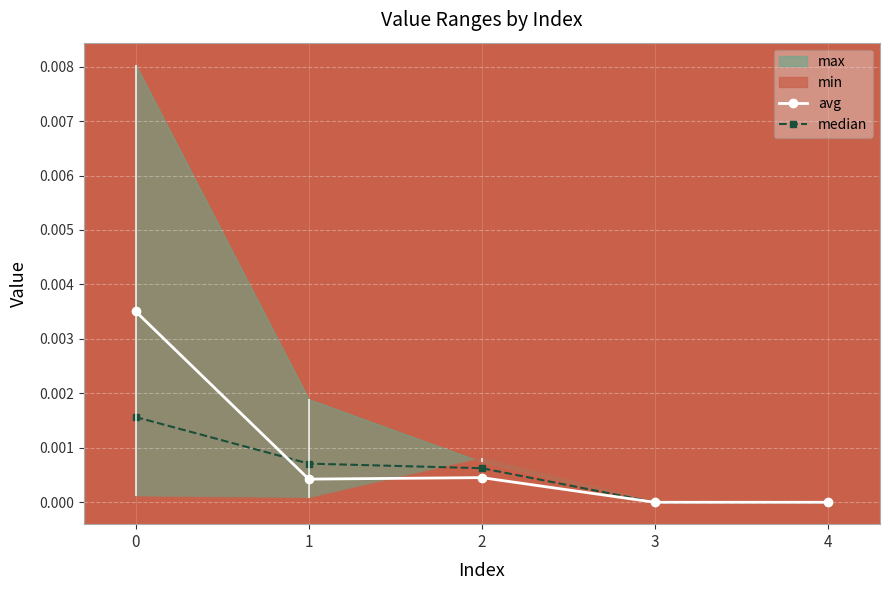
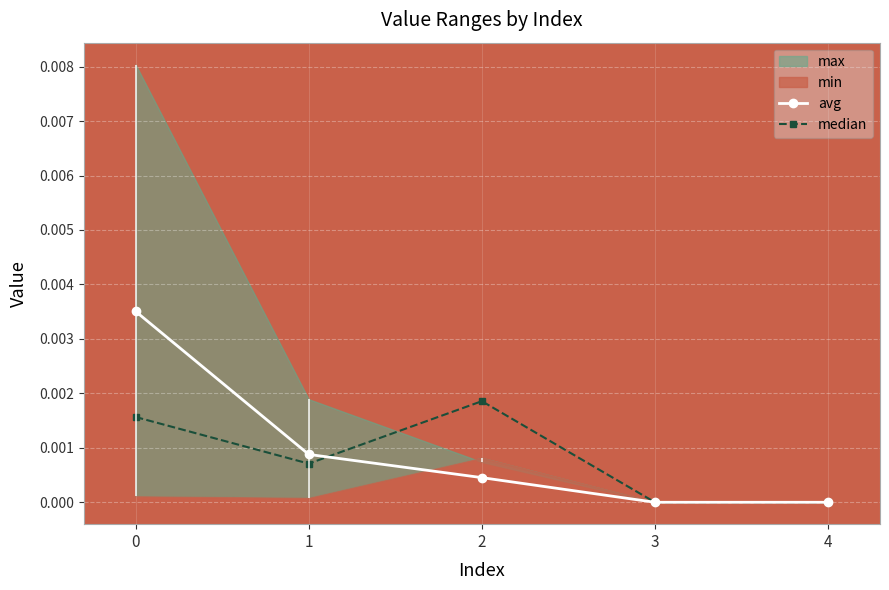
  {
    "avg": {
      "0": 0.0035,
-     "1": 0.0004,
+     "1": 0.0009,
      "2": 0.0005
    },
    "median": {
      "0": 0.0016,
      "1": 0.0007,
-     "2": 0.0006
+     "2": 0.0019
    },
    "min": {
      "0": 0.0001,
      "1": 0.0001
    }
  }
